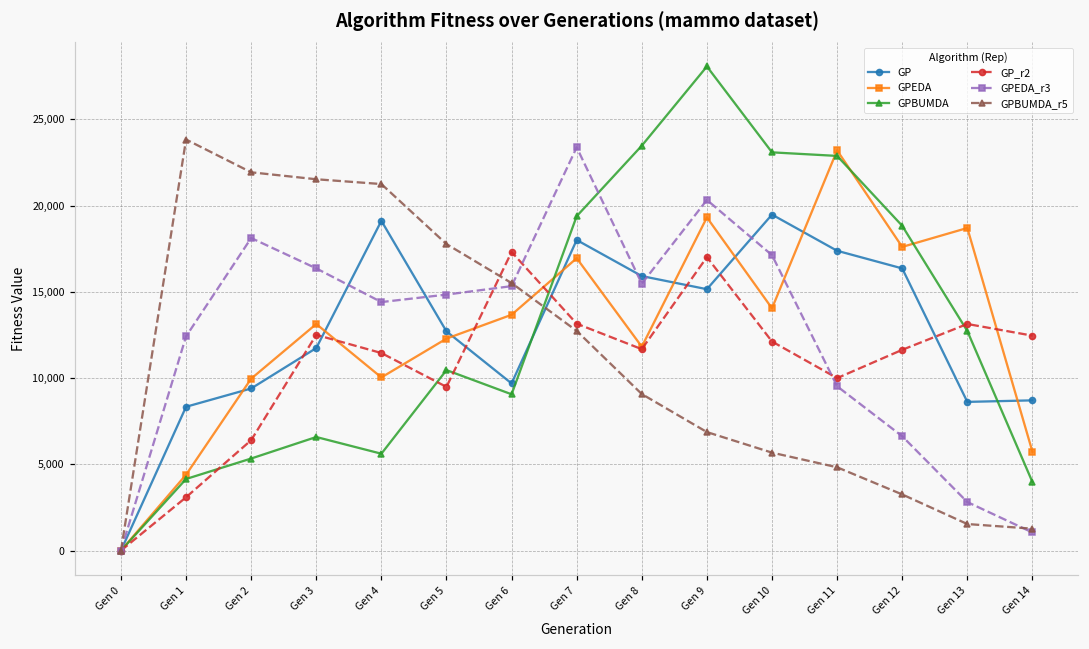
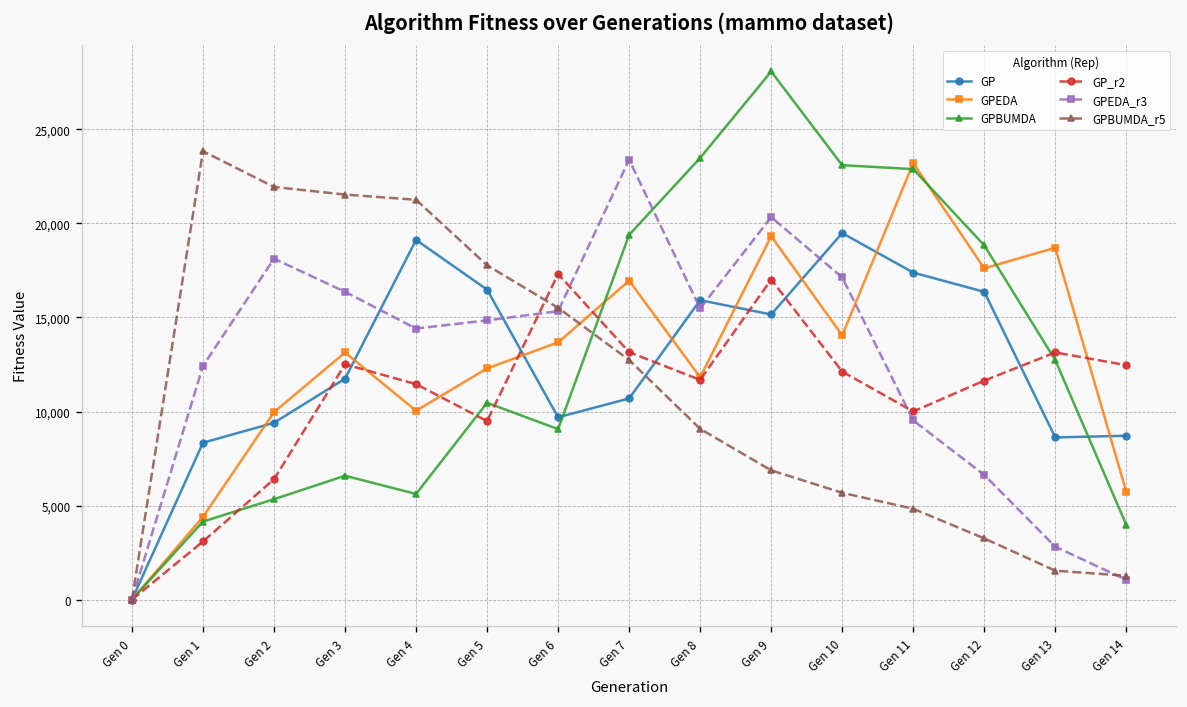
  {
    "GP": {
      "Gen 1": "8,300",
      "Gen 2": "9,400",
      "Gen 3": "11,700",
      "Gen 4": "19,100",
-     "Gen 5": "12,700",
+     "Gen 5": "16,500",
      "Gen 6": "9,700",
-     "Gen 7": "18,000",
+     "Gen 7": "10,700",
      "Gen 8": "15,900",
      "Gen 9": "15,200",
      "Gen 10": "19,500",
      "Gen 11": "17,400",
      "Gen 12": "16,400",
      "Gen 13": "8,600",
      "Gen 14": "8,700"
    },
    "GPEDA": {
      "Gen 1": "4,400",
      "Gen 2": "10,000",
      "Gen 3": "13,100",
      "Gen 4": "10,000",
      "Gen 5": "12,300",
      "Gen 6": "13,700",
      "Gen 7": "17,000",
      "Gen 9": "19,300",
      "Gen 10": "14,100",
      "Gen 11": "23,200",
      "Gen 12": "17,600",
      "Gen 13": "18,700",
      "Gen 14": "5,700"
    },
    "GPBUMDA": {
      "Gen 1": "4,200",
      "Gen 2": "5,300",
      "Gen 3": "6,600",
      "Gen 4": "5,600",
      "Gen 5": "10,500",
      "Gen 6": "9,100",
      "Gen 7": "19,400",
      "Gen 8": "23,500",
      "Gen 9": "28,100",
      "Gen 10": "23,100",
      "Gen 11": "22,900",
      "Gen 12": "18,800",
      "Gen 13": "12,700",
      "Gen 14": "4,000"
    },
    "GP_r2": {
      "Gen 1": "3,100",
      "Gen 2": "6,400",
      "Gen 3": "12,500",
      "Gen 4": "11,500",
      "Gen 5": "9,500",
      "Gen 6": "17,300",
      "Gen 7": "13,200",
      "Gen 9": "17,000",
      "Gen 10": "12,100",
      "Gen 11": "10,000",
      "Gen 12": "11,600",
      "Gen 13": "13,100",
      "Gen 14": "12,500"
    },
    "GPEDA_r3": {
      "Gen 1": "12,400",
      "Gen 2": "18,100",
      "Gen 3": "16,400",
      "Gen 4": "14,400",
      "Gen 5": "14,800",
      "Gen 6": "15,300",
      "Gen 7": "23,400",
      "Gen 8": "15,500",
      "Gen 9": "20,300",
      "Gen 10": "17,100",
      "Gen 11": "9,500",
      "Gen 12": "6,600",
      "Gen 13": "2,800",
      "Gen 14": "1,100"
    },
    "GPBUMDA_r5": {
      "Gen 1": "23,800",
      "Gen 2": "21,900",
      "Gen 3": "21,500",
      "Gen 4": "21,300",
      "Gen 5": "17,800",
      "Gen 6": "15,500",
      "Gen 7": "12,700",
      "Gen 8": "9,100",
      "Gen 9": "6,900",
      "Gen 10": "5,700",
      "Gen 11": "4,800",
      "Gen 12": "3,300",
      "Gen 13": "1,500",
      "Gen 14": "1,300"
    }
  }
